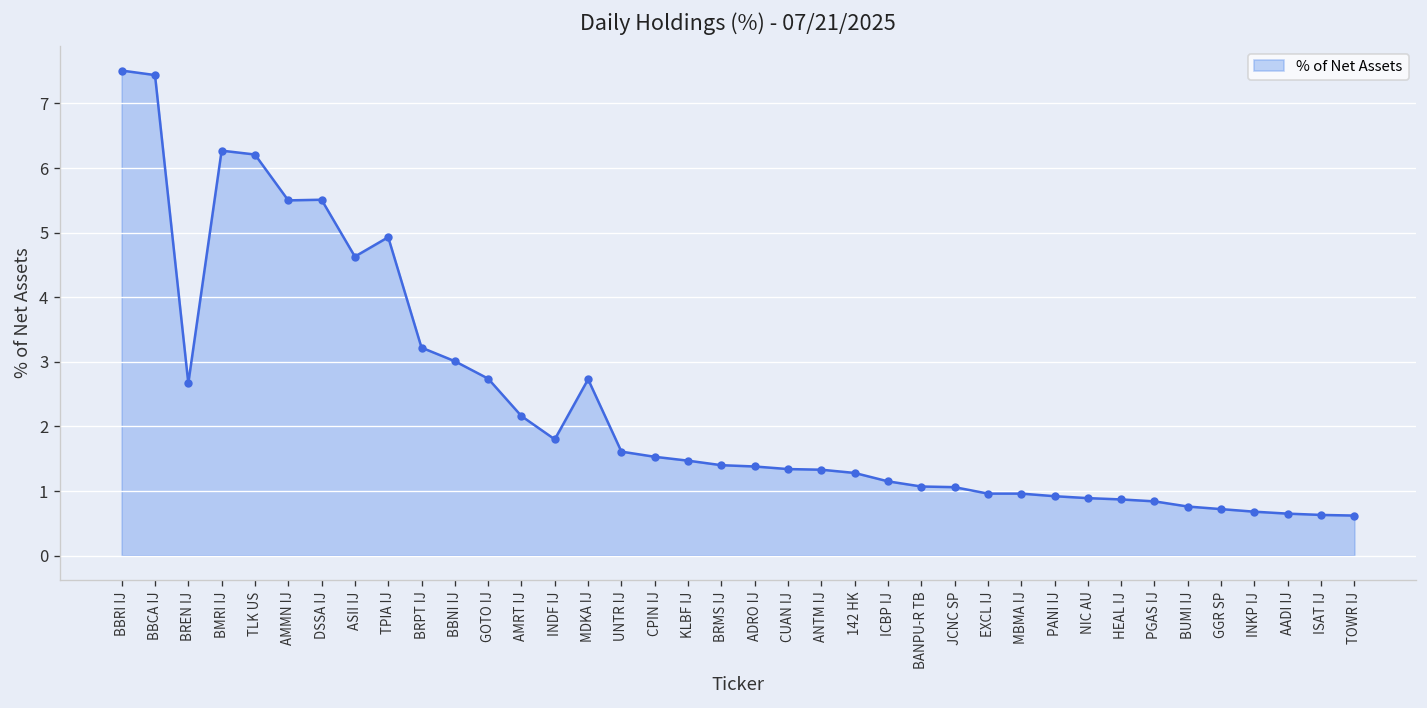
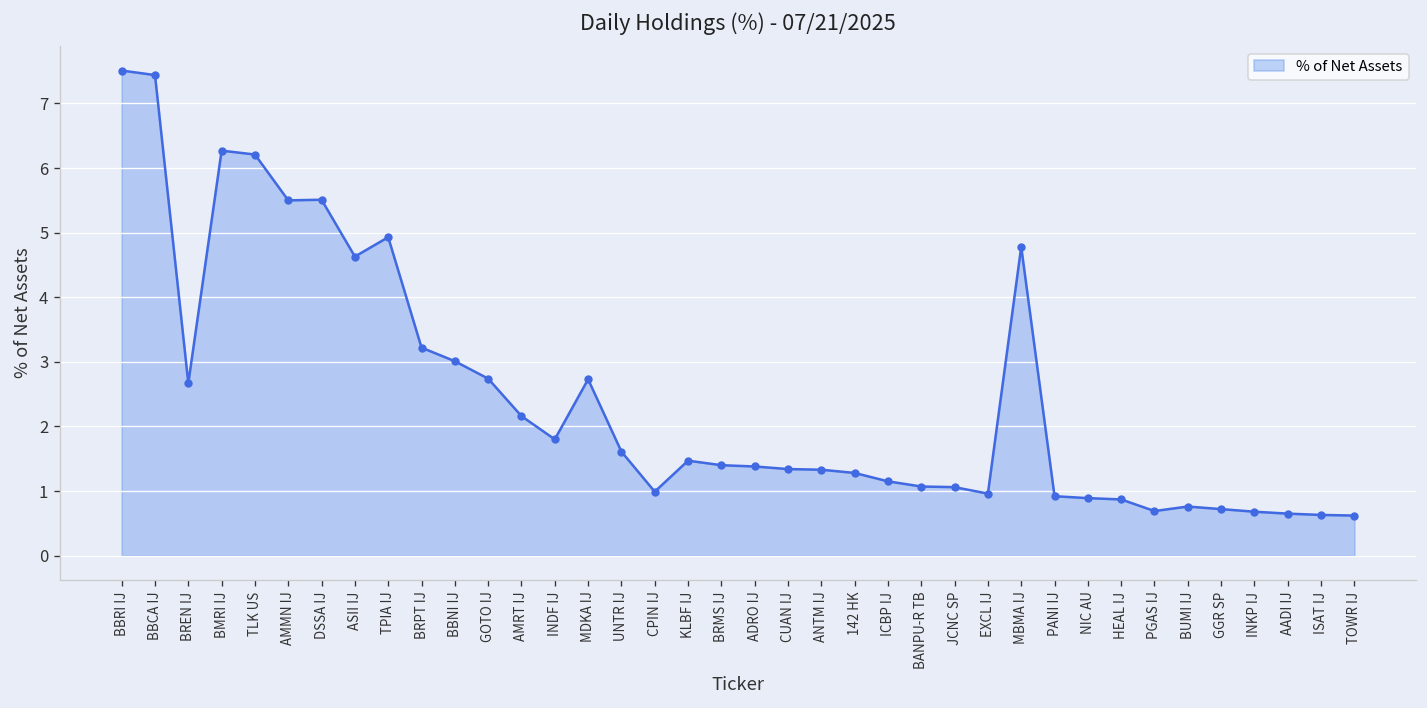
  {
    "BBRI IJ": 7.5,
    "BBCA IJ": 7.4,
    "BREN IJ": 2.7,
    "BMRI IJ": 6.3,
    "TLK US": 6.2,
    "AMMN IJ": 5.5,
    "DSSA IJ": 5.5,
    "ASII IJ": 4.6,
    "TPIA IJ": 4.9,
    "BRPT IJ": 3.2,
    "BBNI IJ": 3.0,
    "GOTO IJ": 2.7,
    "AMRT IJ": 2.2,
    "INDF IJ": 1.8,
    "MDKA IJ": 2.7,
    "UNTR IJ": 1.6,
-   "CPIN IJ": 1.5,
+   "CPIN IJ": 1.0,
    "KLBF IJ": 1.5,
    "BRMS IJ": 1.4,
    "ADRO IJ": 1.4,
    "CUAN IJ": 1.3,
    "ANTM IJ": 1.3,
    "142 HK": 1.3,
    "ICBP IJ": 1.2,
    "BANPU-R TB": 1.1,
    "JCNC SP": 1.1,
    "EXCL IJ": 1.0,
-   "MBMA IJ": 1.0,
+   "MBMA IJ": 4.8,
    "PANI IJ": 0.9,
    "NIC AU": 0.9,
    "HEAL IJ": 0.9,
-   "PGAS IJ": 0.8,
+   "PGAS IJ": 0.7,
    "BUMI IJ": 0.8,
    "GGR SP": 0.7,
    "INKP IJ": 0.7,
    "AADI IJ": 0.7,
    "ISAT IJ": 0.6,
    "TOWR IJ": 0.6
  }
